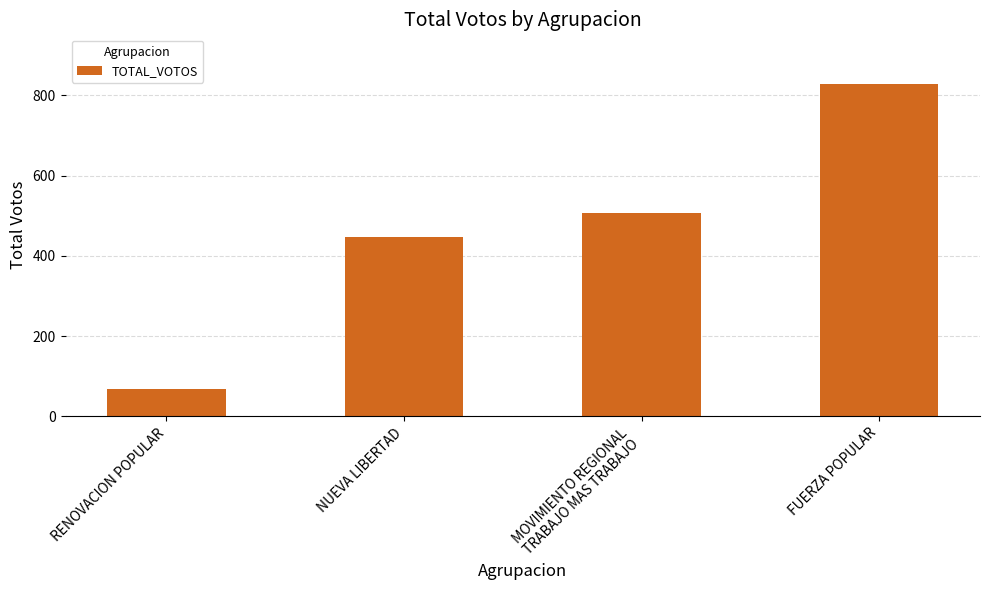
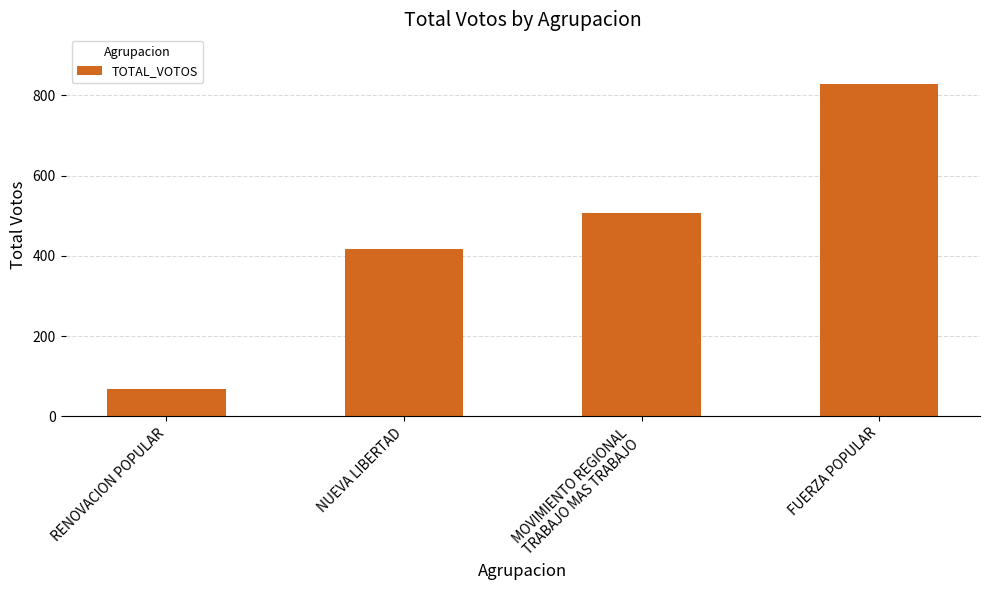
  {
    "RENOVACION POPULAR": 70,
-   "NUEVA LIBERTAD": 450,
+   "NUEVA LIBERTAD": 420,
    "MOVIMIENTO REGIONAL TRABAJO MAS TRABAJO": 510,
    "FUERZA POPULAR": 830
  }
